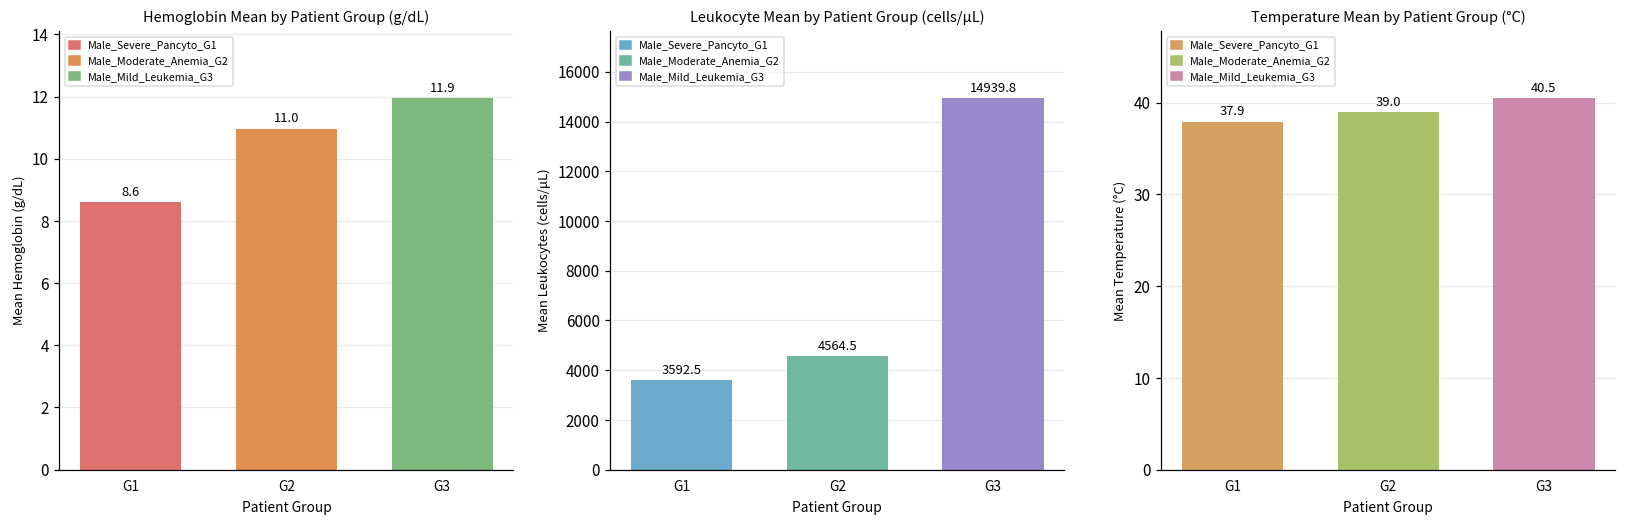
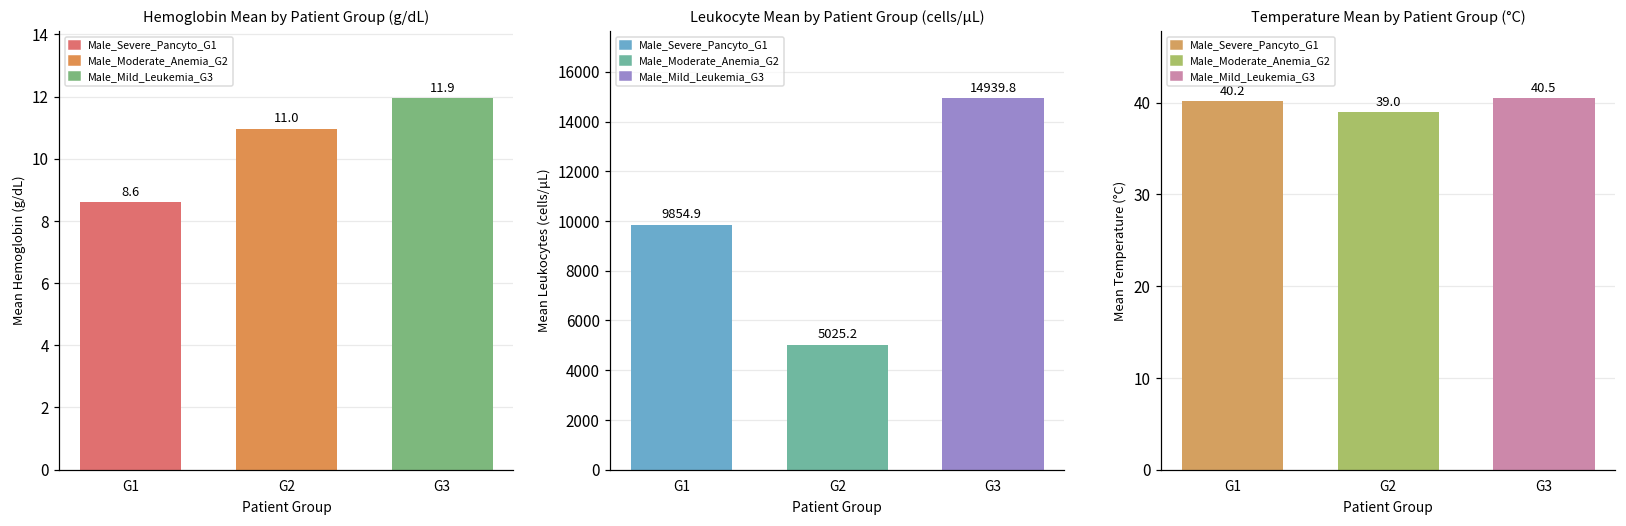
  {
    "Hemoglobin Mean by Patient Group (g/dL)": {
      "G1": 8.6,
      "G2": 11.0,
      "G3": 11.9
    },
    "Leukocyte Mean by Patient Group (cells/μL)": {
-     "G1": 3592.5,
-     "G2": 4564.5,
+     "G1": 9854.9,
+     "G2": 5025.2,
      "G3": 14939.8
    },
    "Temperature Mean by Patient Group (°C)": {
-     "G1": 38
+     "G1": 40
    }
  }
